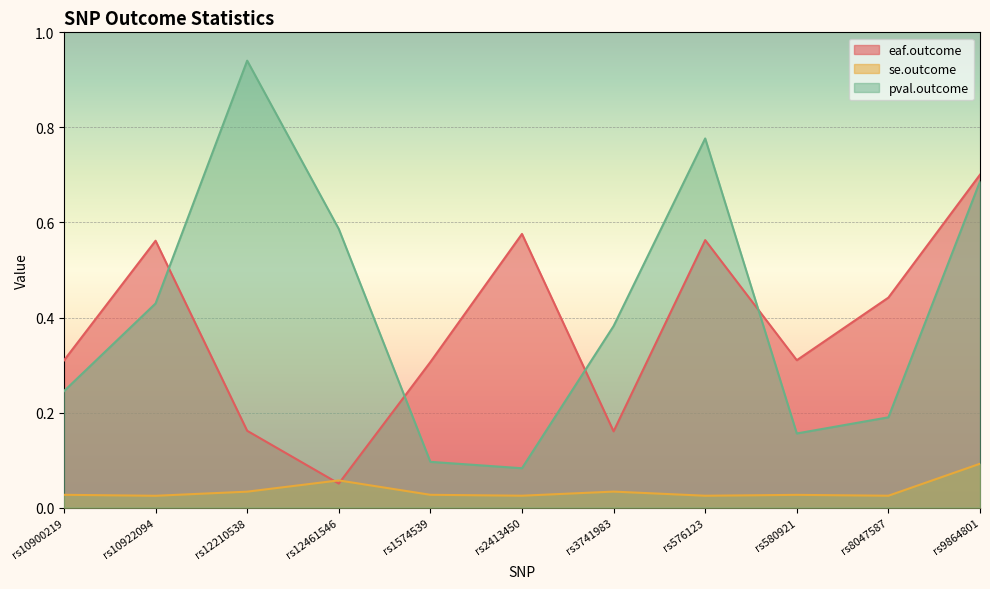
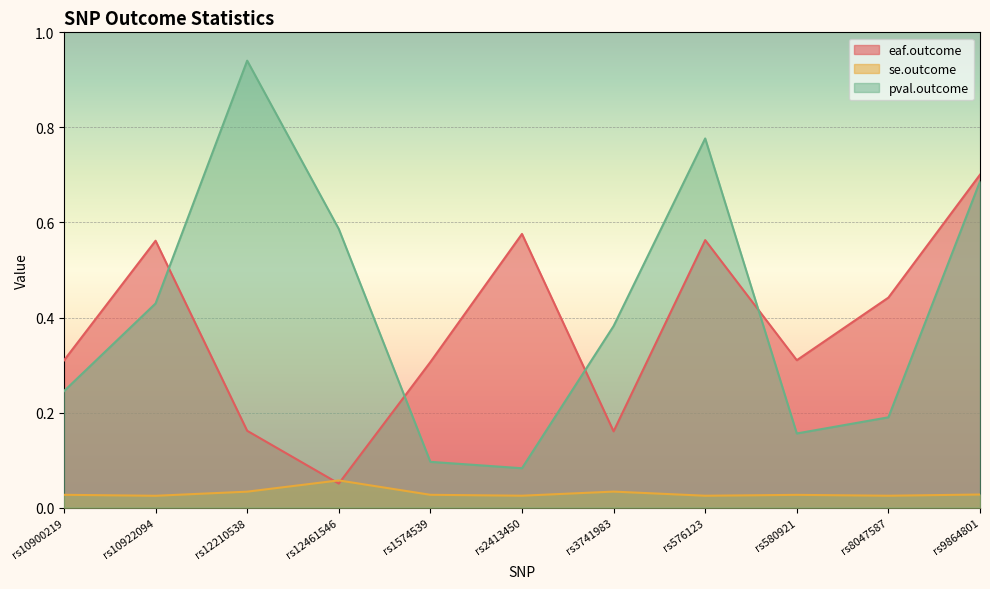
  {
    "eaf.outcome": {
      "rs10900219": 0.31,
      "rs10922094": 0.56,
      "rs12210538": 0.16,
      "rs12461546": 0.05,
      "rs1574539": 0.31,
      "rs2413450": 0.58,
      "rs3741983": 0.16,
      "rs576123": 0.56,
      "rs580921": 0.31,
      "rs8047587": 0.44,
      "rs9864801": 0.70
    },
    "se.outcome": {
      "rs10900219": 0.03,
      "rs10922094": 0.02,
      "rs12210538": 0.03,
      "rs12461546": 0.06,
      "rs1574539": 0.03,
      "rs2413450": 0.03,
      "rs3741983": 0.03,
      "rs576123": 0.03,
      "rs580921": 0.03,
      "rs8047587": 0.03,
-     "rs9864801": 0.09
+     "rs9864801": 0.03
    },
    "pval.outcome": {
      "rs10900219": 0.25,
      "rs10922094": 0.43,
      "rs12210538": 0.94,
      "rs12461546": 0.59,
      "rs1574539": 0.10,
      "rs2413450": 0.08,
      "rs3741983": 0.38,
      "rs576123": 0.78,
      "rs580921": 0.16,
      "rs8047587": 0.19,
      "rs9864801": 0.69
    }
  }
